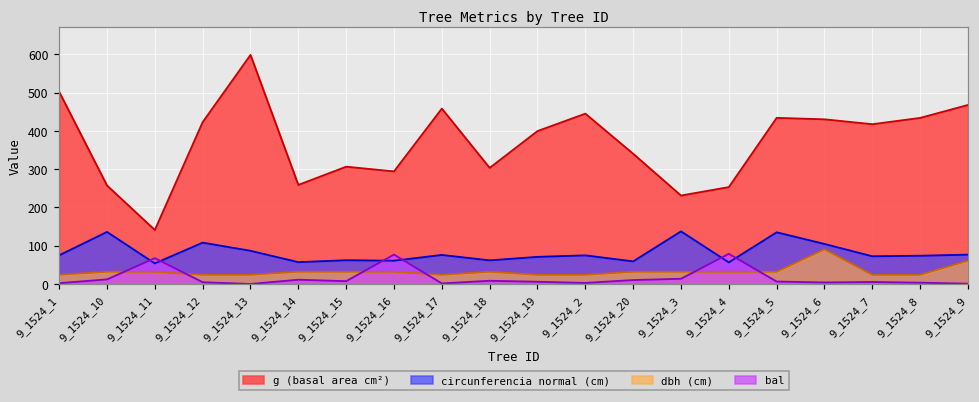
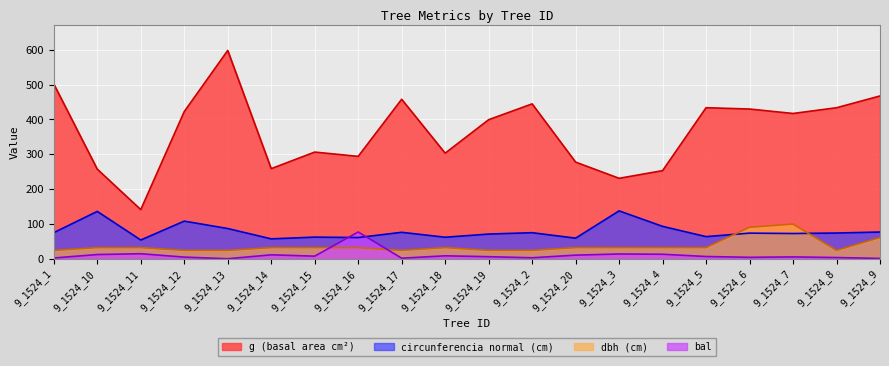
  {
    "g (basal area cm²)": {
      "9_1524_1": 500,
      "9_1524_10": 260,
      "9_1524_11": 140,
      "9_1524_12": 420,
      "9_1524_13": 600,
      "9_1524_14": 260,
      "9_1524_15": 310,
      "9_1524_16": 290,
      "9_1524_17": 460,
      "9_1524_18": 300,
      "9_1524_19": 400,
      "9_1524_2": 440,
-     "9_1524_20": 340,
+     "9_1524_20": 280,
      "9_1524_3": 230,
      "9_1524_4": 250,
      "9_1524_5": 430,
      "9_1524_6": 430,
      "9_1524_7": 420,
      "9_1524_8": 430,
      "9_1524_9": 470
    },
    "circunferencia normal (cm)": {
      "9_1524_1": 70,
      "9_1524_10": 140,
      "9_1524_11": 50,
      "9_1524_12": 110,
      "9_1524_13": 90,
      "9_1524_14": 60,
      "9_1524_15": 60,
      "9_1524_16": 60,
      "9_1524_17": 80,
      "9_1524_18": 60,
      "9_1524_19": 70,
      "9_1524_2": 70,
      "9_1524_20": 60,
      "9_1524_3": 140,
-     "9_1524_4": 60,
-     "9_1524_5": 130,
-     "9_1524_6": 100,
+     "9_1524_4": 90,
+     "9_1524_5": 60,
+     "9_1524_6": 70,
      "9_1524_7": 70,
      "9_1524_8": 70,
      "9_1524_9": 80
    },
    "dbh (cm)": {
      "9_1524_1": 20,
      "9_1524_10": 30,
      "9_1524_11": 30,
      "9_1524_12": 20,
      "9_1524_13": 20,
      "9_1524_14": 30,
      "9_1524_15": 30,
      "9_1524_16": 30,
      "9_1524_17": 20,
      "9_1524_18": 30,
      "9_1524_19": 20,
      "9_1524_2": 20,
      "9_1524_20": 30,
      "9_1524_3": 30,
      "9_1524_4": 30,
      "9_1524_5": 30,
      "9_1524_6": 90,
-     "9_1524_7": 20,
+     "9_1524_7": 100,
      "9_1524_8": 20,
      "9_1524_9": 60
    },
    "bal": {
      "9_1524_1": 0,
      "9_1524_10": 10,
-     "9_1524_11": 70,
+     "9_1524_11": 10,
      "9_1524_12": 0,
      "9_1524_13": 0,
      "9_1524_14": 10,
      "9_1524_15": 10,
      "9_1524_16": 80,
      "9_1524_17": 0,
      "9_1524_18": 10,
      "9_1524_19": 10,
      "9_1524_2": 0,
      "9_1524_20": 10,
      "9_1524_3": 10,
-     "9_1524_4": 80,
+     "9_1524_4": 10,
      "9_1524_5": 10,
      "9_1524_6": 0,
      "9_1524_7": 10,
      "9_1524_8": 0,
      "9_1524_9": 0
    }
  }
